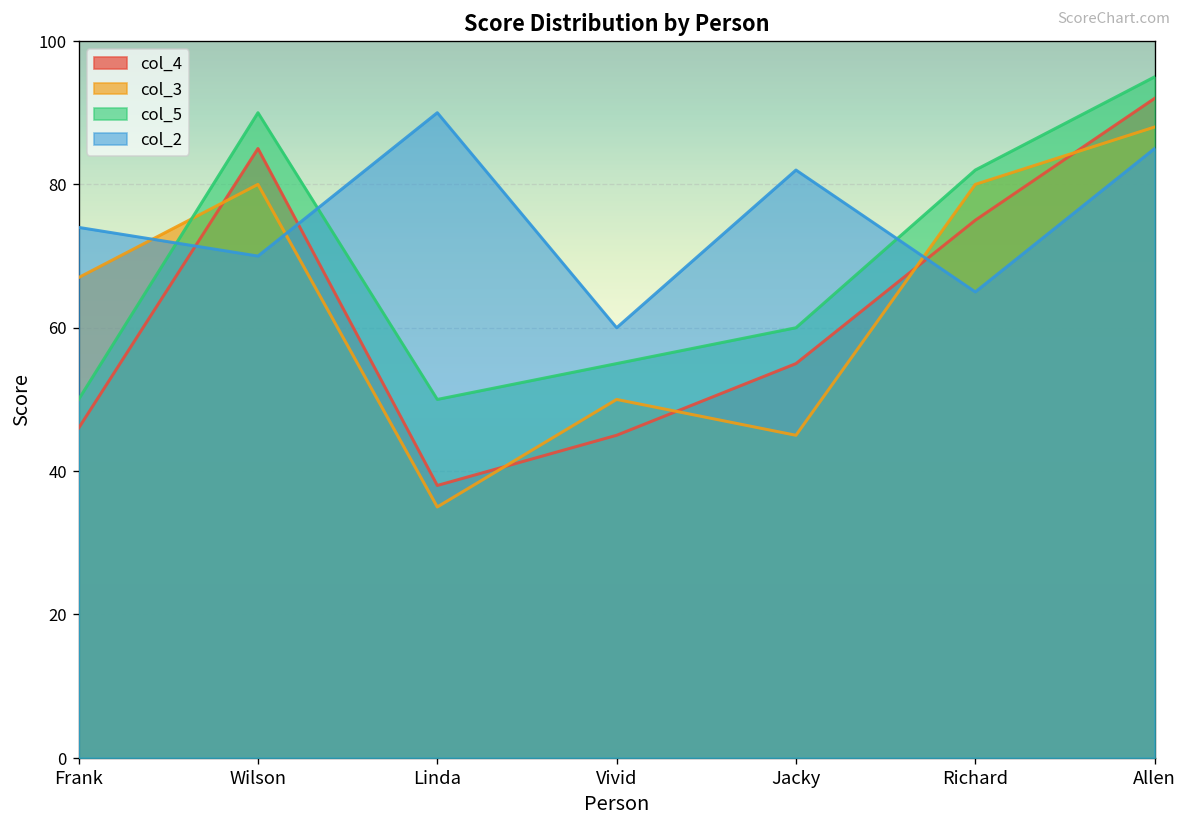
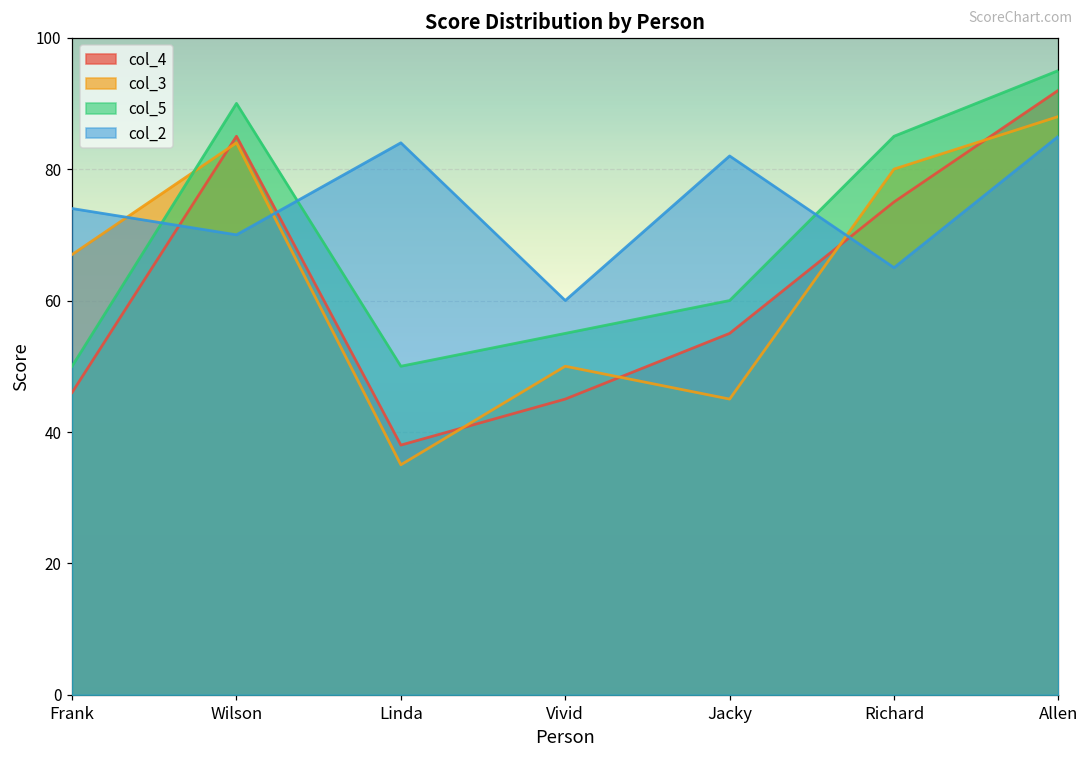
  {
    "col_4": {
      "Frank": 46,
      "Wilson": 85,
      "Linda": 38,
      "Vivid": 45,
      "Jacky": 55,
      "Richard": 75,
      "Allen": 92
    },
    "col_3": {
      "Frank": 67,
-     "Wilson": 80,
+     "Wilson": 84,
      "Linda": 35,
      "Vivid": 50,
      "Jacky": 45,
      "Richard": 80,
      "Allen": 88
    },
    "col_5": {
      "Frank": 50,
      "Wilson": 90,
      "Linda": 50,
      "Vivid": 55,
      "Jacky": 60,
-     "Richard": 82,
+     "Richard": 85,
      "Allen": 95
    },
    "col_2": {
      "Frank": 74,
      "Wilson": 70,
-     "Linda": 90,
+     "Linda": 84,
      "Vivid": 60,
      "Jacky": 82,
      "Richard": 65,
      "Allen": 85
    }
  }
